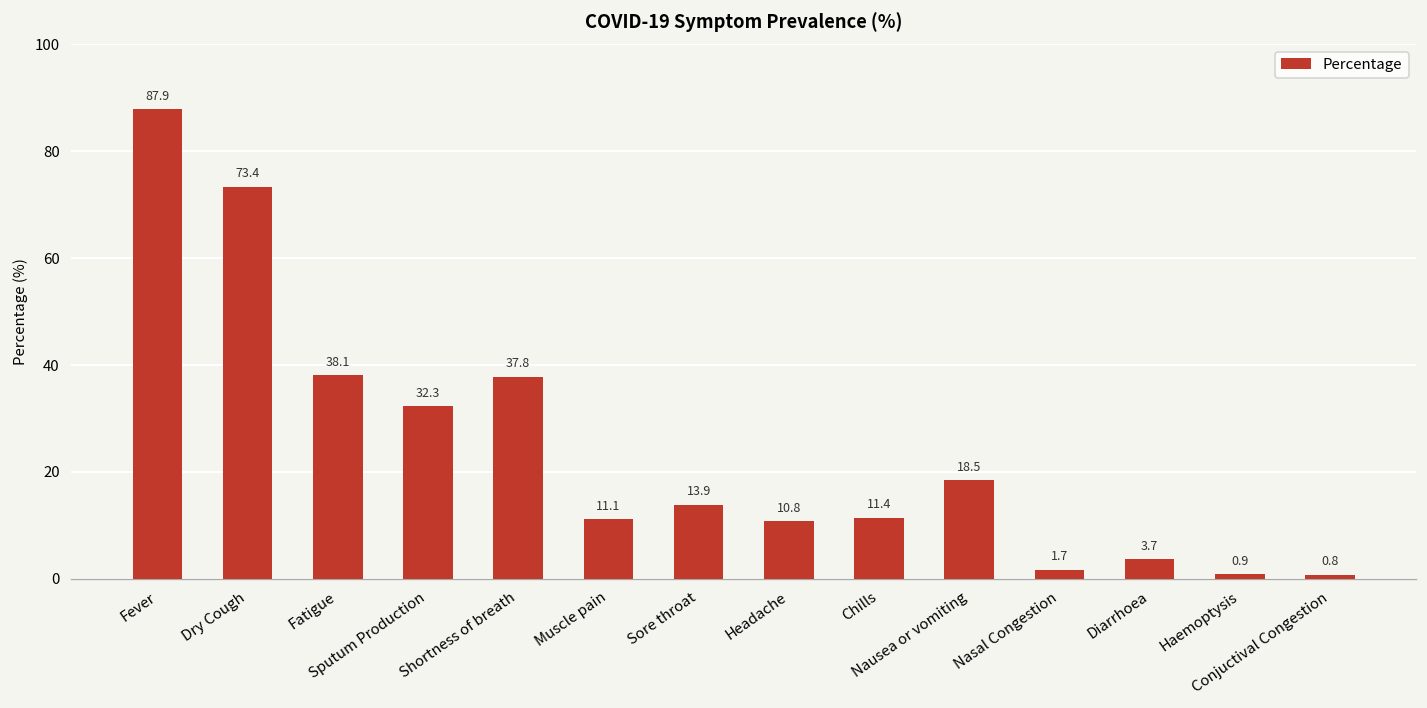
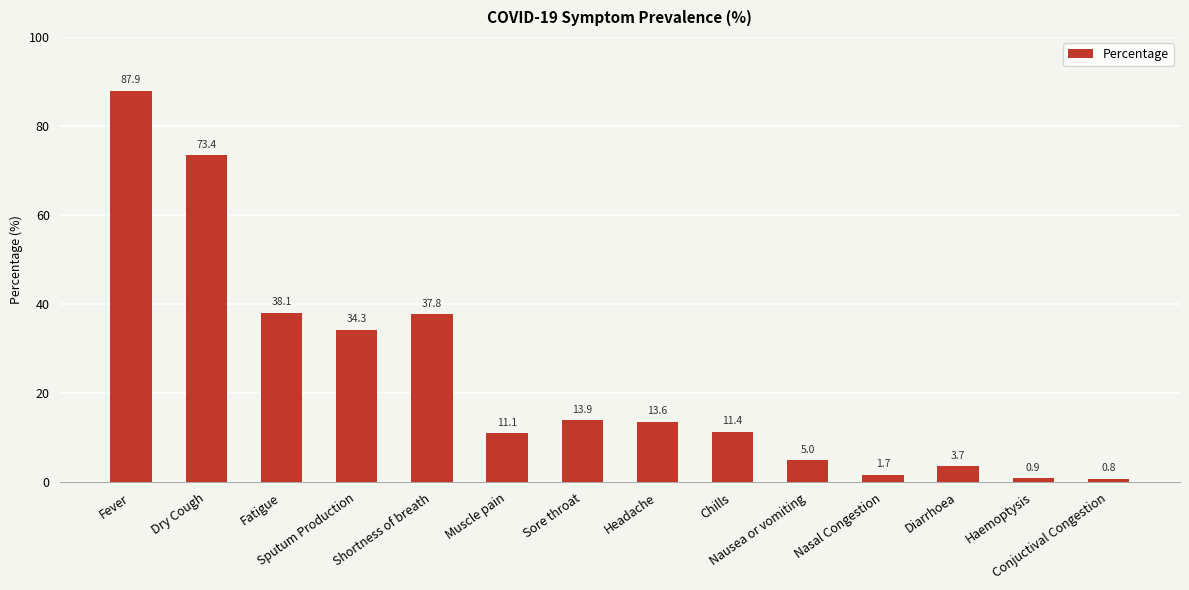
  {
    "Fever": 87.9,
    "Dry Cough": 73.4,
    "Fatigue": 38.1,
-   "Sputum Production": 32.3,
+   "Sputum Production": 34.3,
    "Shortness of breath": 37.8,
    "Muscle pain": 11.1,
    "Sore throat": 13.9,
-   "Headache": 10.8,
+   "Headache": 13.6,
    "Chills": 11.4,
-   "Nausea or vomiting": 18.5,
+   "Nausea or vomiting": 5.0,
    "Nasal Congestion": 1.7,
    "Diarrhoea": 3.7,
    "Haemoptysis": 0.9,
    "Conjuctival Congestion": 0.8
  }
